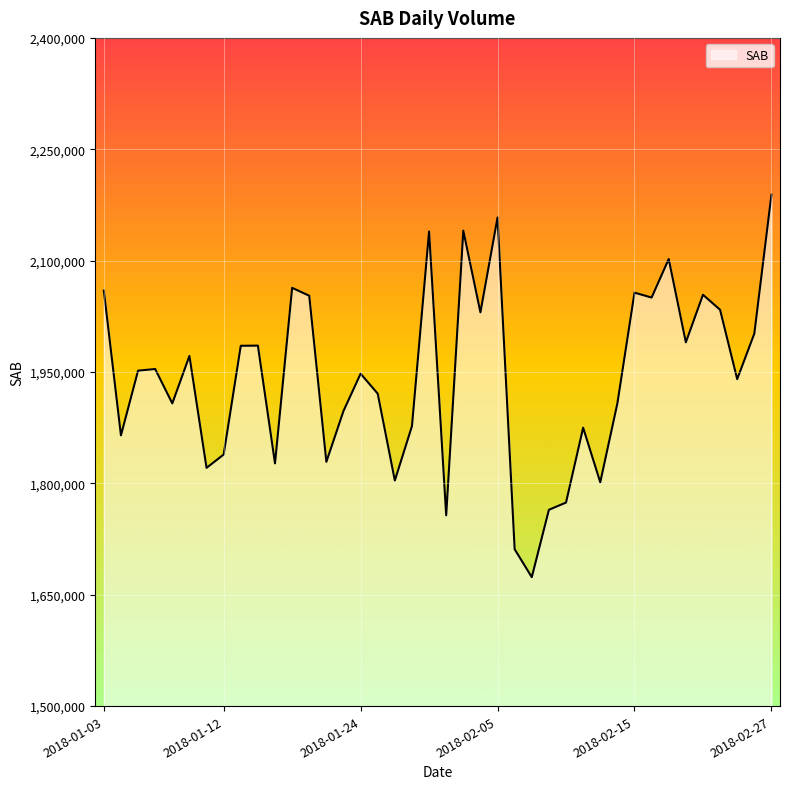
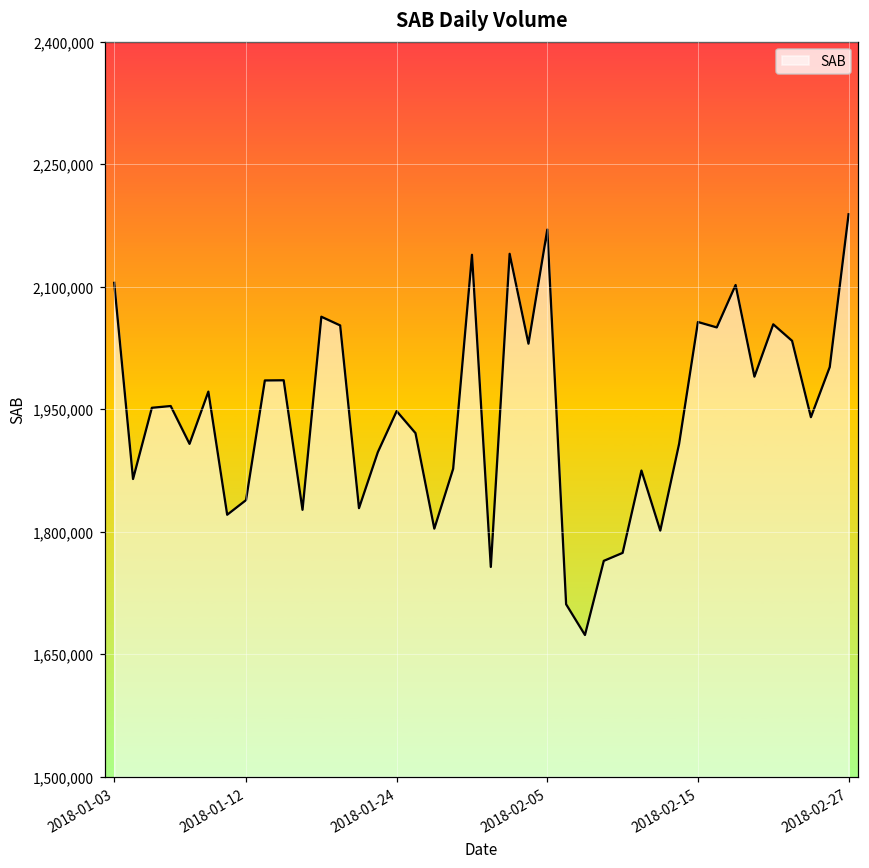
  {
-   "2018-01-03": "2,060,000",
+   "2018-01-03": "2,100,000",
    "2018-01-12": "1,840,000",
    "2018-01-24": "1,950,000",
-   "2018-02-05": "2,160,000",
+   "2018-02-05": "2,170,000",
    "2018-02-15": "2,060,000",
    "2018-02-27": "2,190,000"
  }
